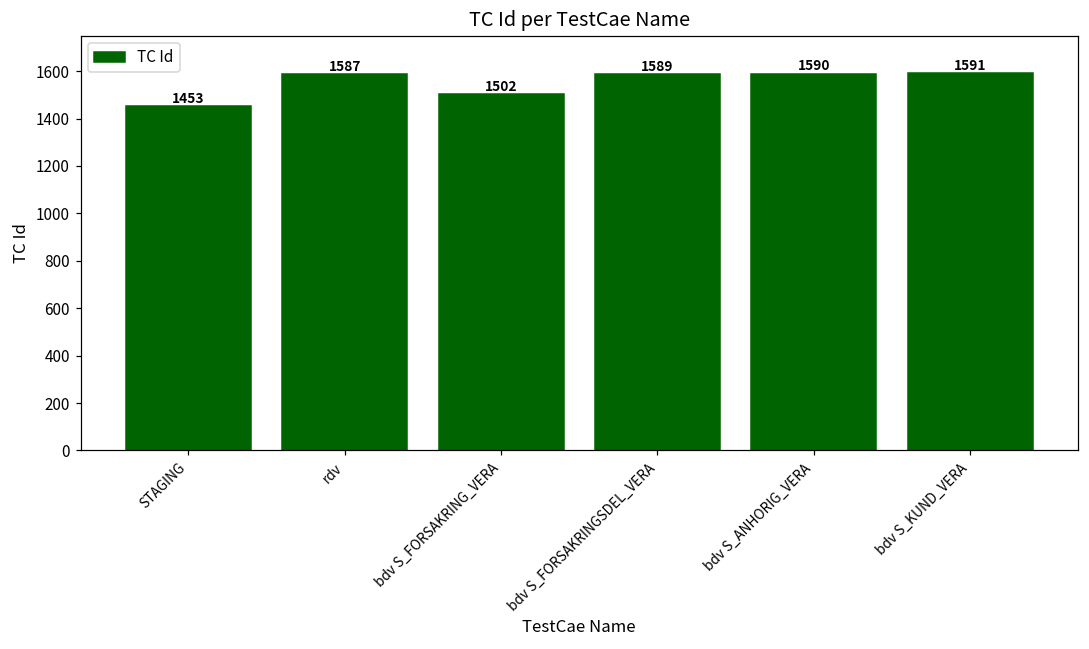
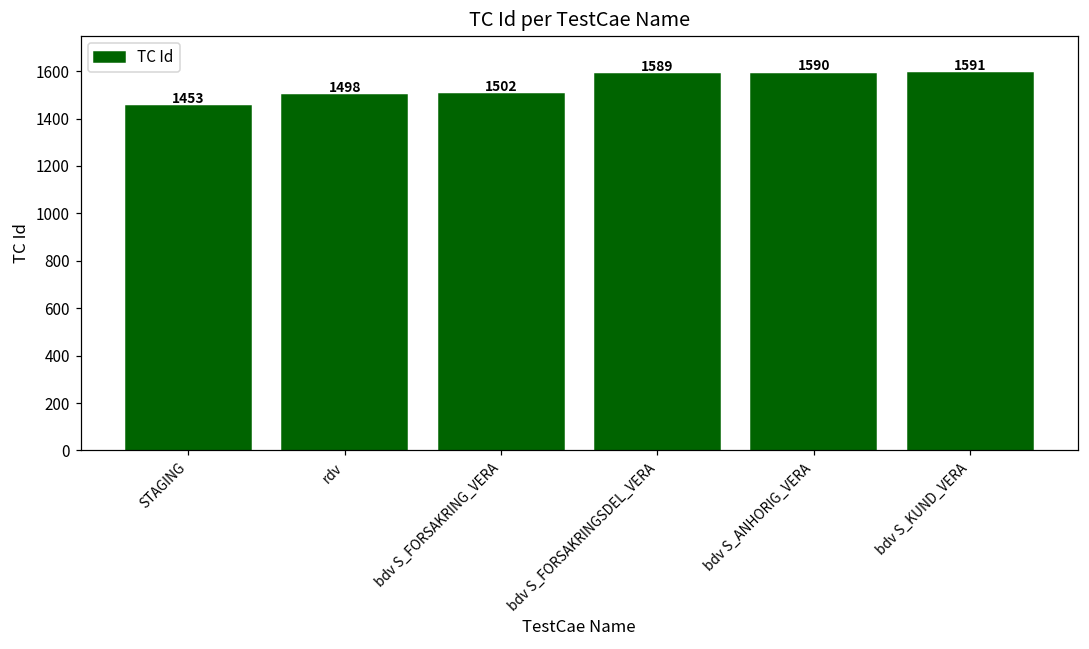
  {
    "STAGING": 1453,
-   "rdv": 1587,
+   "rdv": 1498,
    "bdv S_FORSAKRING_VERA": 1502,
    "bdv S_FORSAKRINGSDEL_VERA": 1589,
    "bdv S_ANHORIG_VERA": 1590,
    "bdv S_KUND_VERA": 1591
  }
